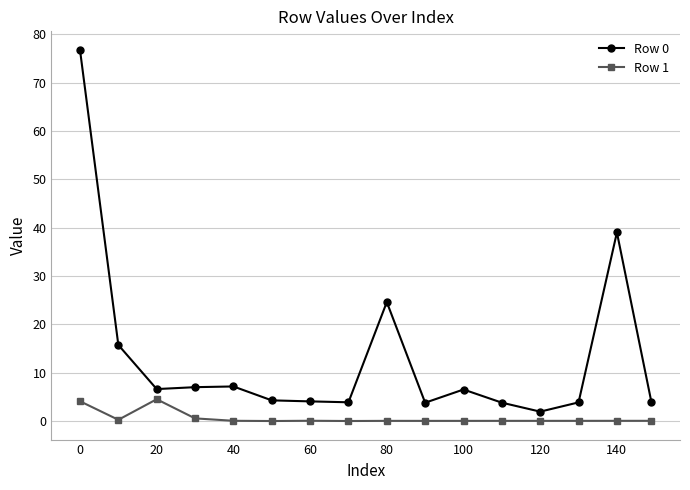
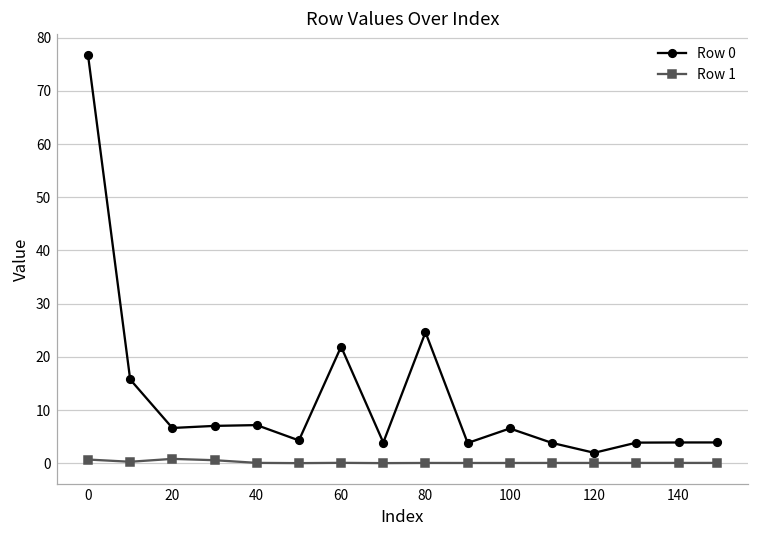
  {
    "Row 0": {
      "0": 77,
      "20": 7,
      "40": 7,
-     "60": 4,
+     "60": 22,
      "80": 25,
      "100": 7,
      "120": 2,
-     "140": 39
+     "140": 4
    },
    "Row 1": {
-     "0": 4,
-     "20": 5,
+     "0": 1,
+     "20": 1,
      "40": 0,
      "60": 0,
      "80": 0,
      "100": 0,
      "120": 0,
      "140": 0
    }
  }
